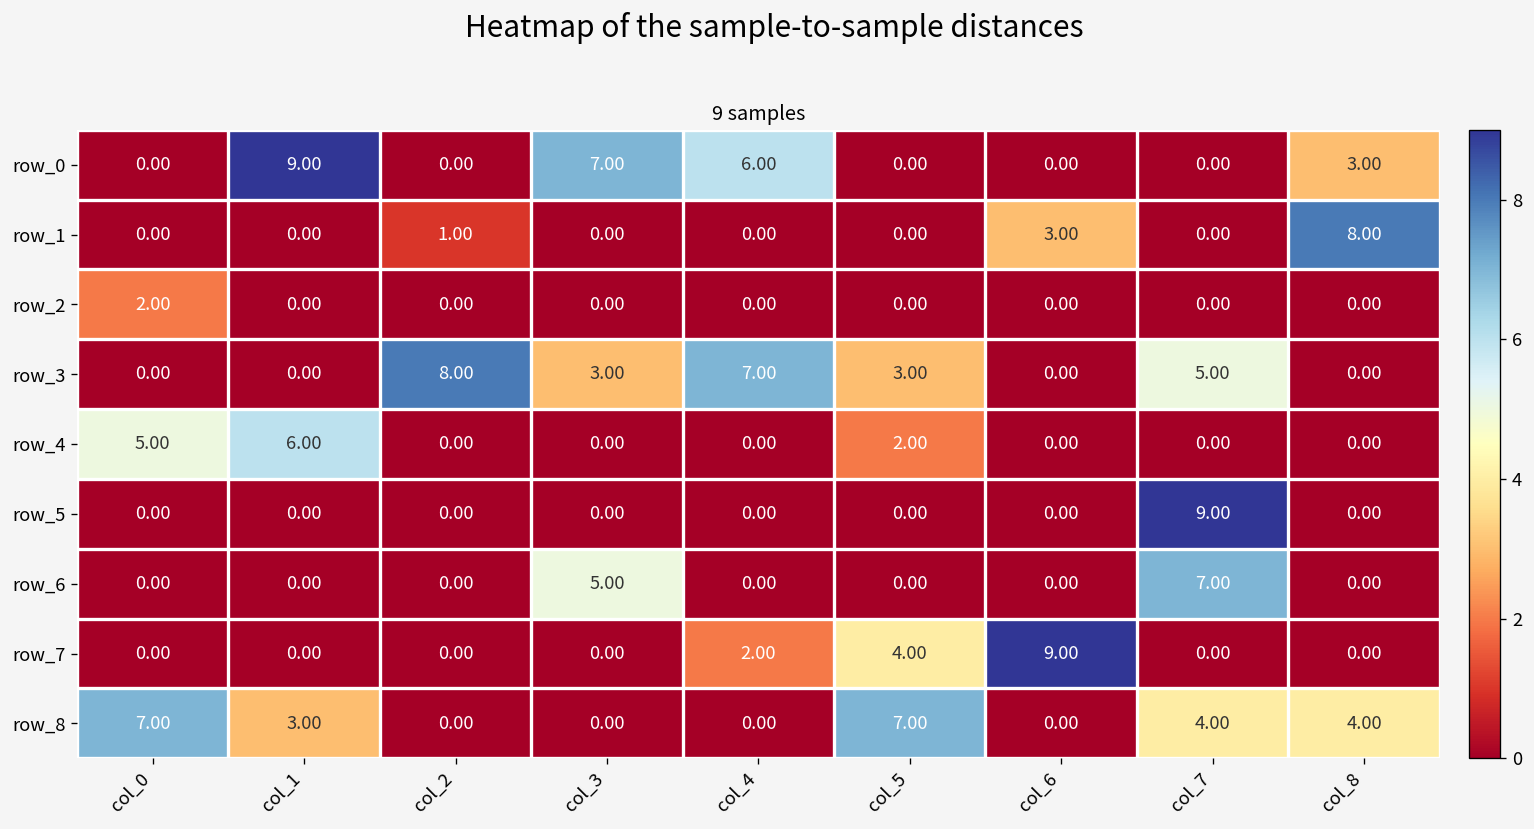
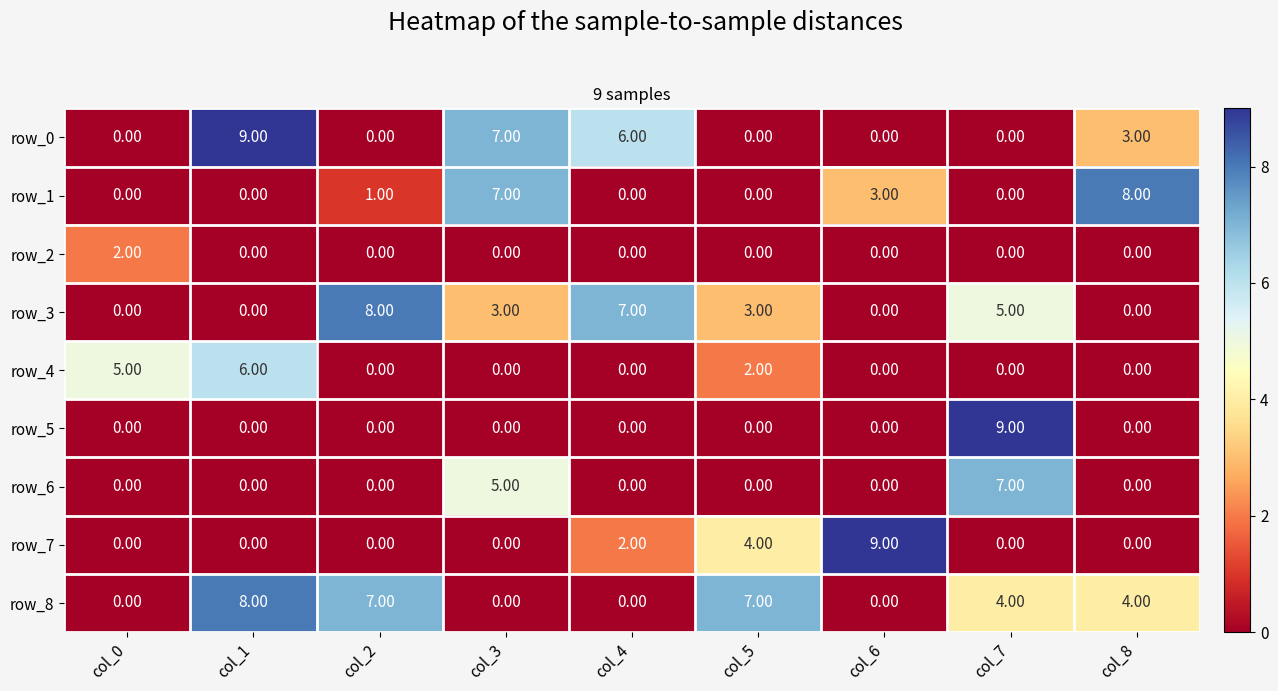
  {
    "row_0": {
      "col_0": 0.00,
      "col_1": 9.00,
      "col_2": 0.00,
      "col_3": 7.00,
      "col_4": 6.00,
      "col_5": 0.00,
      "col_6": 0.00,
      "col_7": 0.00,
      "col_8": 3.00
    },
    "row_1": {
      "col_0": 0.00,
      "col_1": 0.00,
      "col_2": 1.00,
-     "col_3": 0.00,
+     "col_3": 7.00,
      "col_4": 0.00,
      "col_5": 0.00,
      "col_6": 3.00,
      "col_7": 0.00,
      "col_8": 8.00
    },
    "row_2": {
      "col_0": 2.00,
      "col_1": 0.00,
      "col_2": 0.00,
      "col_3": 0.00,
      "col_4": 0.00,
      "col_5": 0.00,
      "col_6": 0.00,
      "col_7": 0.00,
      "col_8": 0.00
    },
    "row_3": {
      "col_0": 0.00,
      "col_1": 0.00,
      "col_2": 8.00,
      "col_3": 3.00,
      "col_4": 7.00,
      "col_5": 3.00,
      "col_6": 0.00,
      "col_7": 5.00,
      "col_8": 0.00
    },
    "row_4": {
      "col_0": 5.00,
      "col_1": 6.00,
      "col_2": 0.00,
      "col_3": 0.00,
      "col_4": 0.00,
      "col_5": 2.00,
      "col_6": 0.00,
      "col_7": 0.00,
      "col_8": 0.00
    },
    "row_5": {
      "col_0": 0.00,
      "col_1": 0.00,
      "col_2": 0.00,
      "col_3": 0.00,
      "col_4": 0.00,
      "col_5": 0.00,
      "col_6": 0.00,
      "col_7": 9.00,
      "col_8": 0.00
    },
    "row_6": {
      "col_0": 0.00,
      "col_1": 0.00,
      "col_2": 0.00,
      "col_3": 5.00,
      "col_4": 0.00,
      "col_5": 0.00,
      "col_6": 0.00,
      "col_7": 7.00,
      "col_8": 0.00
    },
    "row_7": {
      "col_0": 0.00,
      "col_1": 0.00,
      "col_2": 0.00,
      "col_3": 0.00,
      "col_4": 2.00,
      "col_5": 4.00,
      "col_6": 9.00,
      "col_7": 0.00,
      "col_8": 0.00
    },
    "row_8": {
-     "col_0": 7.00,
-     "col_1": 3.00,
-     "col_2": 0.00,
+     "col_0": 0.00,
+     "col_1": 8.00,
+     "col_2": 7.00,
      "col_3": 0.00,
      "col_4": 0.00,
      "col_5": 7.00,
      "col_6": 0.00,
      "col_7": 4.00,
      "col_8": 4.00
    }
  }
